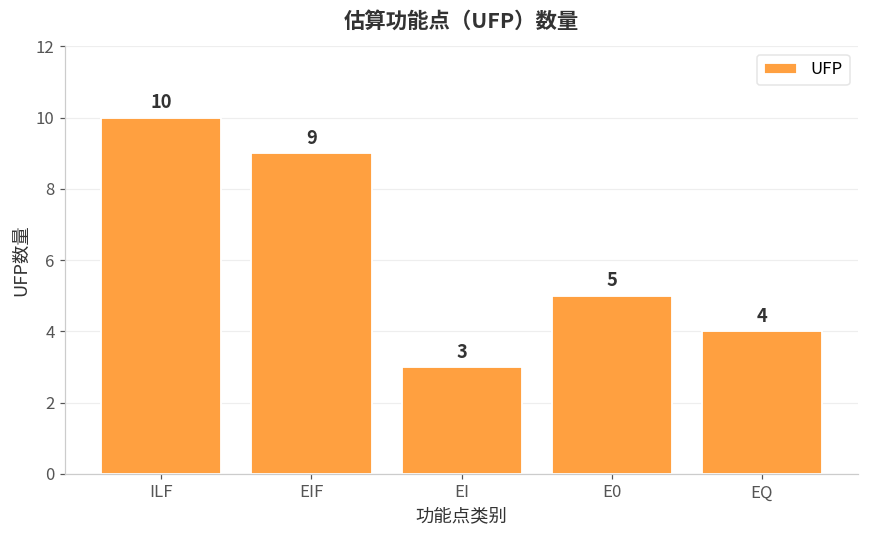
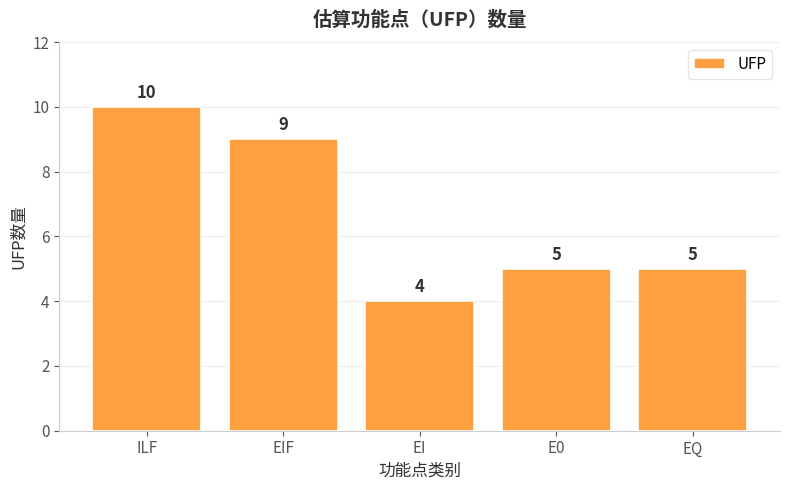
  {
    "ILF": 10,
    "EIF": 9,
-   "EI": 3,
+   "EI": 4,
    "E0": 5,
-   "EQ": 4
+   "EQ": 5
  }
